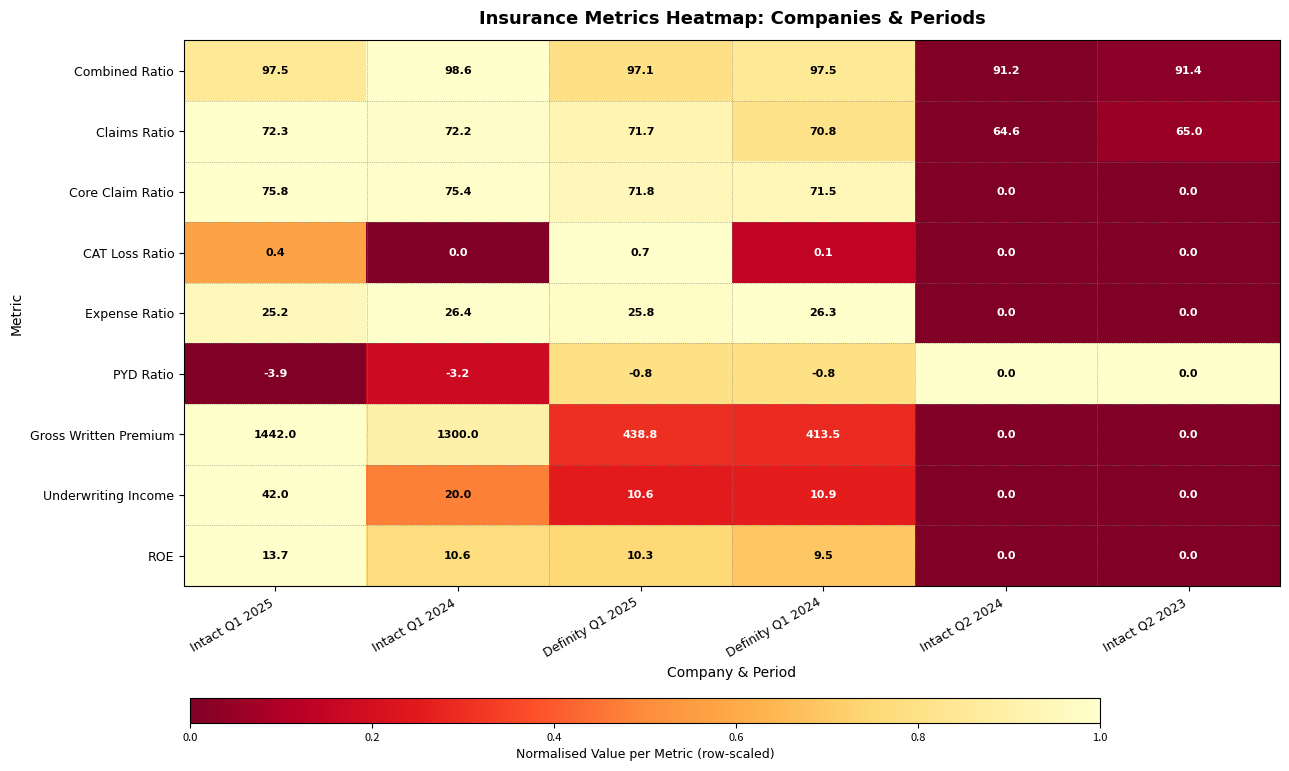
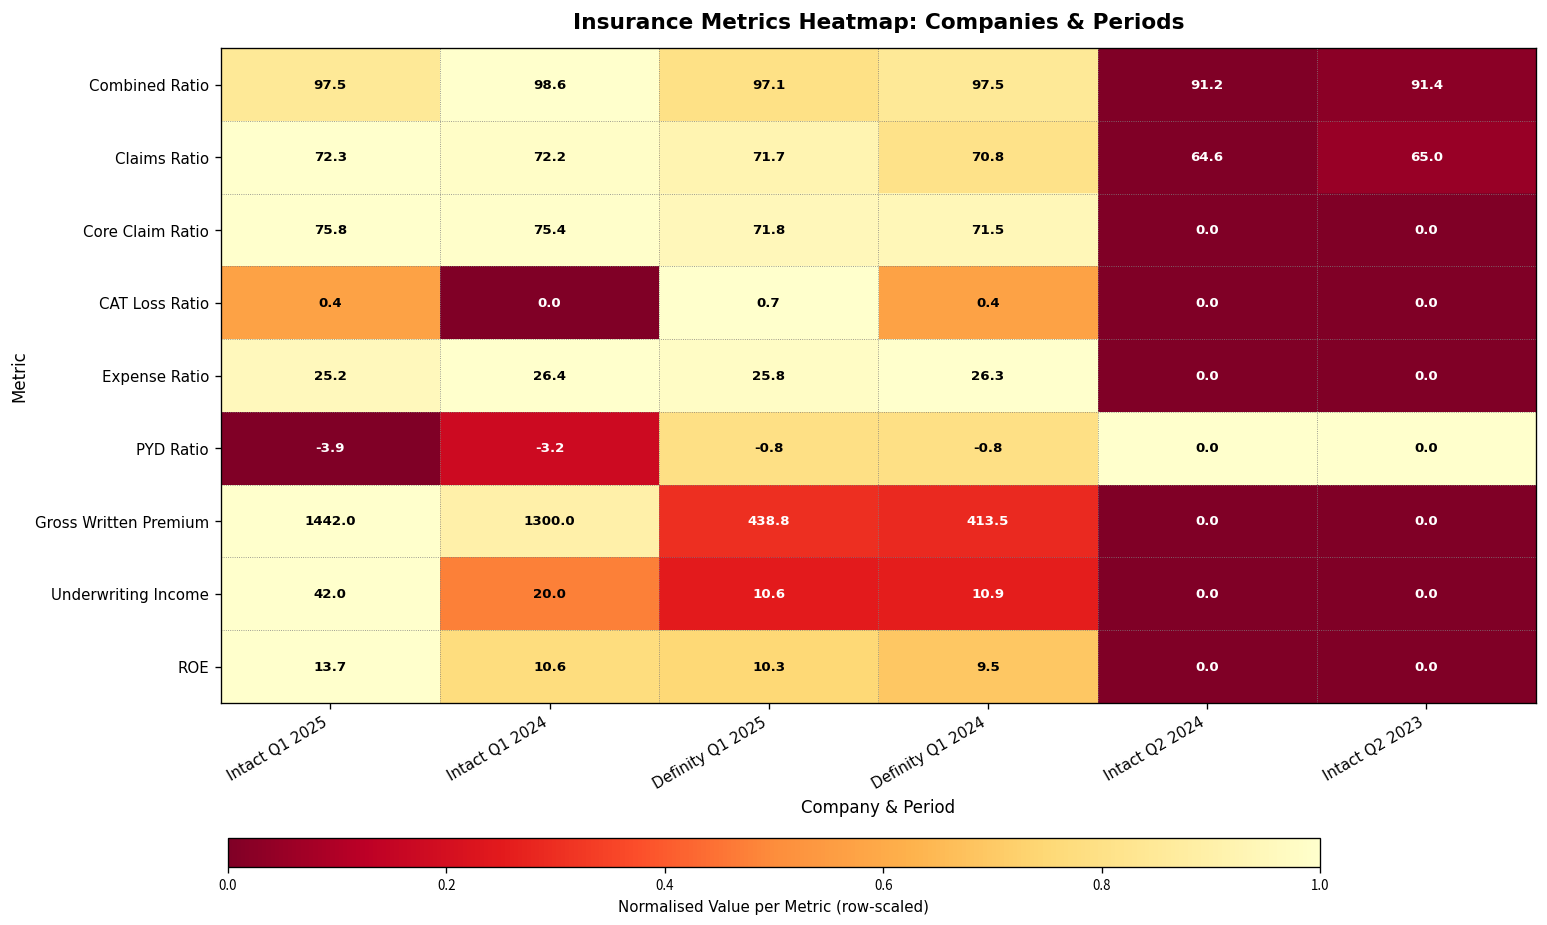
  {
    "Combined Ratio": {
      "Intact Q1 2025": 97.5,
      "Intact Q1 2024": 98.6,
      "Definity Q1 2025": 97.1,
      "Definity Q1 2024": 97.5,
      "Intact Q2 2024": 91.2,
      "Intact Q2 2023": 91.4
    },
    "Claims Ratio": {
      "Intact Q1 2025": 72.3,
      "Intact Q1 2024": 72.2,
      "Definity Q1 2025": 71.7,
      "Definity Q1 2024": 70.8,
      "Intact Q2 2024": 64.6,
      "Intact Q2 2023": 65.0
    },
    "Core Claim Ratio": {
      "Intact Q1 2025": 75.8,
      "Intact Q1 2024": 75.4,
      "Definity Q1 2025": 71.8,
      "Definity Q1 2024": 71.5,
      "Intact Q2 2024": 0.0,
      "Intact Q2 2023": 0.0
    },
    "CAT Loss Ratio": {
      "Intact Q1 2025": 0.4,
      "Intact Q1 2024": 0.0,
      "Definity Q1 2025": 0.7,
-     "Definity Q1 2024": 0.1,
+     "Definity Q1 2024": 0.4,
      "Intact Q2 2024": 0.0,
      "Intact Q2 2023": 0.0
    },
    "Expense Ratio": {
      "Intact Q1 2025": 25.2,
      "Intact Q1 2024": 26.4,
      "Definity Q1 2025": 25.8,
      "Definity Q1 2024": 26.3,
      "Intact Q2 2024": 0.0,
      "Intact Q2 2023": 0.0
    },
    "PYD Ratio": {
      "Intact Q1 2025": -3.9,
      "Intact Q1 2024": -3.2,
      "Definity Q1 2025": -0.8,
      "Definity Q1 2024": -0.8,
      "Intact Q2 2024": 0.0,
      "Intact Q2 2023": 0.0
    },
    "Gross Written Premium": {
      "Intact Q1 2025": 1442.0,
      "Intact Q1 2024": 1300.0,
      "Definity Q1 2025": 438.8,
      "Definity Q1 2024": 413.5,
      "Intact Q2 2024": 0.0,
      "Intact Q2 2023": 0.0
    },
    "Underwriting Income": {
      "Intact Q1 2025": 42.0,
      "Intact Q1 2024": 20.0,
      "Definity Q1 2025": 10.6,
      "Definity Q1 2024": 10.9,
      "Intact Q2 2024": 0.0,
      "Intact Q2 2023": 0.0
    },
    "ROE": {
      "Intact Q1 2025": 13.7,
      "Intact Q1 2024": 10.6,
      "Definity Q1 2025": 10.3,
      "Definity Q1 2024": 9.5,
      "Intact Q2 2024": 0.0,
      "Intact Q2 2023": 0.0
    }
  }
